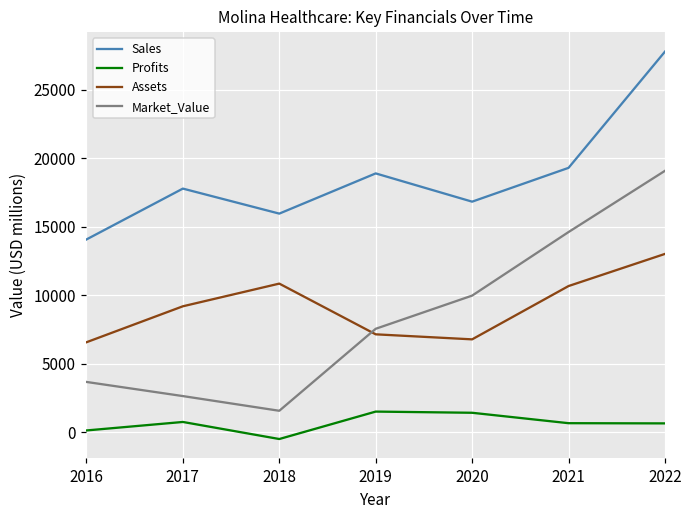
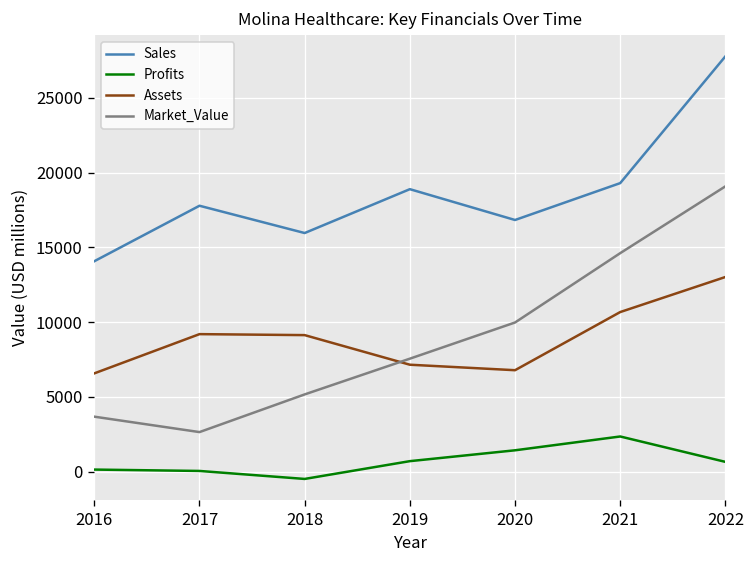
  {
    "Sales": {
      "2016": 14100,
      "2017": 17800,
      "2018": 16000,
      "2019": 18900,
      "2020": 16800,
      "2021": 19300,
      "2022": 27800
    },
    "Profits": {
      "2016": 100,
-     "2017": 800,
+     "2017": 100,
      "2018": -500,
-     "2019": 1500,
+     "2019": 700,
      "2020": 1400,
-     "2021": 700,
+     "2021": 2400,
      "2022": 700
    },
    "Assets": {
      "2016": 6600,
      "2017": 9200,
-     "2018": 10900,
+     "2018": 9100,
      "2019": 7200,
      "2020": 6800,
      "2021": 10700,
      "2022": 13000
    },
    "Market_Value": {
      "2016": 3700,
      "2017": 2700,
-     "2018": 1600,
+     "2018": 5200,
      "2019": 7600,
      "2020": 10000,
      "2021": 14600,
      "2022": 19100
    }
  }
